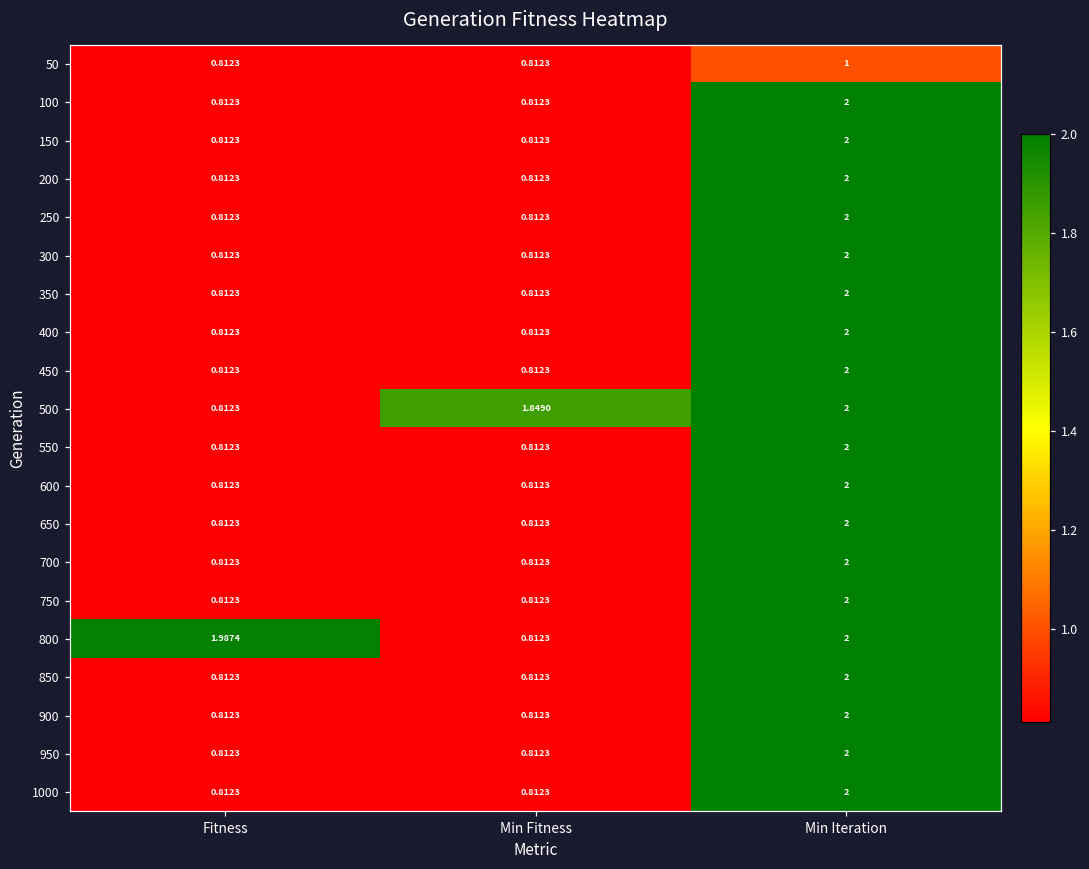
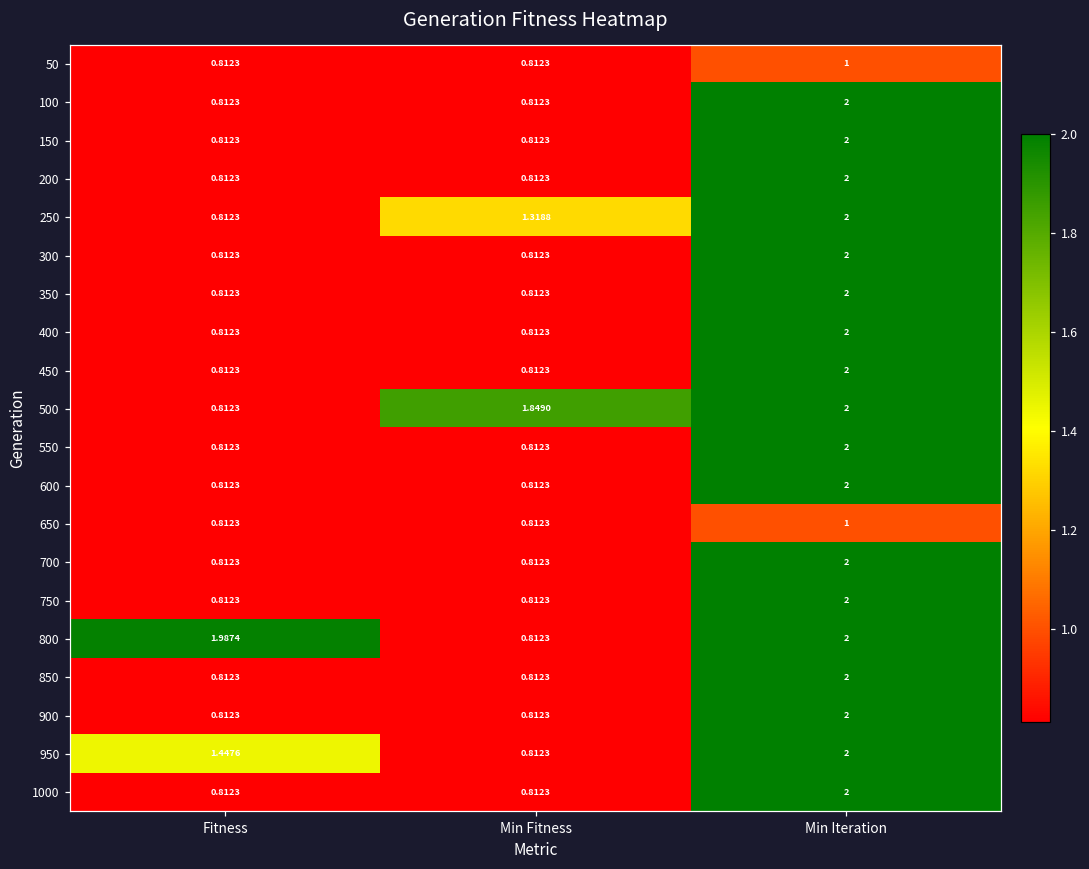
  {
    "50": {
      "Fitness": 0.8123,
      "Min Fitness": 0.8123,
      "Min Iteration": 1
    },
    "100": {
      "Fitness": 0.8123,
      "Min Fitness": 0.8123,
      "Min Iteration": 2
    },
    "150": {
      "Fitness": 0.8123,
      "Min Fitness": 0.8123,
      "Min Iteration": 2
    },
    "200": {
      "Fitness": 0.8123,
      "Min Fitness": 0.8123,
      "Min Iteration": 2
    },
    "250": {
      "Fitness": 0.8123,
-     "Min Fitness": 0.8123,
+     "Min Fitness": 1.3188,
      "Min Iteration": 2
    },
    "300": {
      "Fitness": 0.8123,
      "Min Fitness": 0.8123,
      "Min Iteration": 2
    },
    "350": {
      "Fitness": 0.8123,
      "Min Fitness": 0.8123,
      "Min Iteration": 2
    },
    "400": {
      "Fitness": 0.8123,
      "Min Fitness": 0.8123,
      "Min Iteration": 2
    },
    "450": {
      "Fitness": 0.8123,
      "Min Fitness": 0.8123,
      "Min Iteration": 2
    },
    "500": {
      "Fitness": 0.8123,
      "Min Fitness": 1.8490,
      "Min Iteration": 2
    },
    "550": {
      "Fitness": 0.8123,
      "Min Fitness": 0.8123,
      "Min Iteration": 2
    },
    "600": {
      "Fitness": 0.8123,
      "Min Fitness": 0.8123,
      "Min Iteration": 2
    },
    "650": {
      "Fitness": 0.8123,
      "Min Fitness": 0.8123,
-     "Min Iteration": 2
+     "Min Iteration": 1
    },
    "700": {
      "Fitness": 0.8123,
      "Min Fitness": 0.8123,
      "Min Iteration": 2
    },
    "750": {
      "Fitness": 0.8123,
      "Min Fitness": 0.8123,
      "Min Iteration": 2
    },
    "800": {
      "Fitness": 1.9874,
      "Min Fitness": 0.8123,
      "Min Iteration": 2
    },
    "850": {
      "Fitness": 0.8123,
      "Min Fitness": 0.8123,
      "Min Iteration": 2
    },
    "900": {
      "Fitness": 0.8123,
      "Min Fitness": 0.8123,
      "Min Iteration": 2
    },
    "950": {
-     "Fitness": 0.8123,
+     "Fitness": 1.4476,
      "Min Fitness": 0.8123,
      "Min Iteration": 2
    },
    "1000": {
      "Fitness": 0.8123,
      "Min Fitness": 0.8123,
      "Min Iteration": 2
    }
  }
